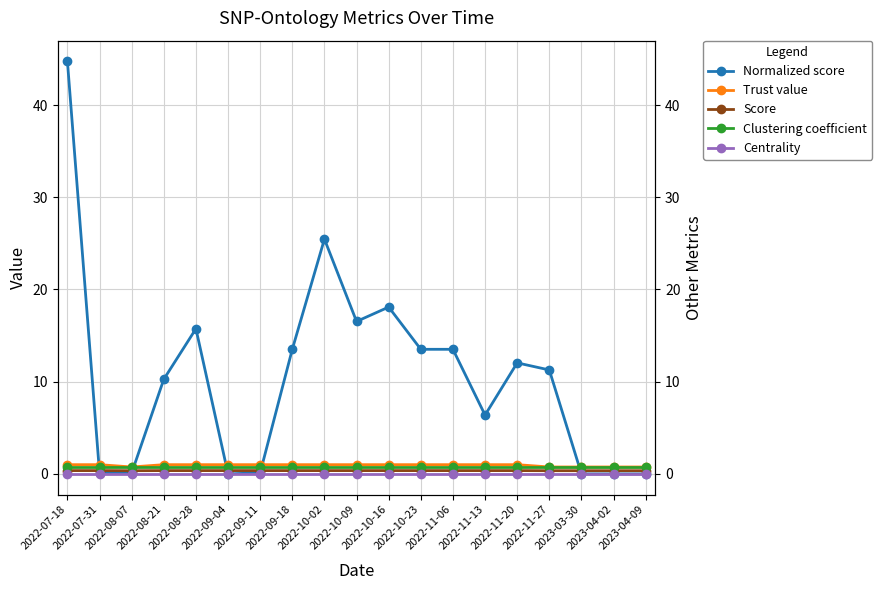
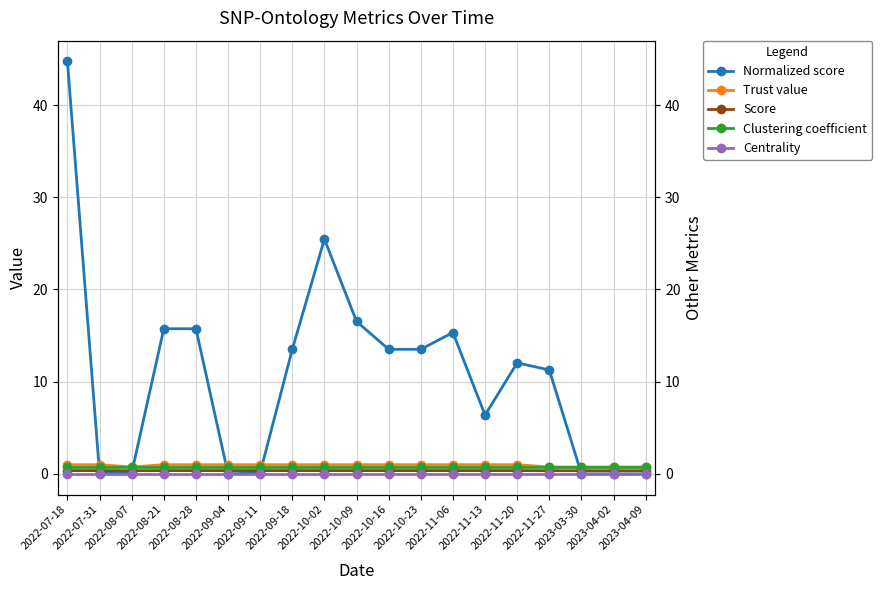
  {
    "Normalized score": {
      "2022-07-18": 45,
-     "2022-08-21": 10,
+     "2022-08-21": 16,
      "2022-08-28": 16,
      "2022-09-18": 14,
      "2022-10-02": 25,
      "2022-10-09": 17,
-     "2022-10-16": 18,
+     "2022-10-16": 14,
      "2022-10-23": 14,
-     "2022-11-06": 14,
+     "2022-11-06": 15,
      "2022-11-13": 6,
      "2022-11-20": 12,
      "2022-11-27": 11
    },
    "Score": {
      "2022-07-18": 0,
      "2022-08-21": 0,
      "2022-08-28": 0,
      "2022-09-04": 0,
      "2022-09-18": 0,
      "2022-10-02": 0,
      "2022-10-09": 0,
      "2022-10-16": 0,
      "2022-10-23": 0,
      "2022-11-06": 0,
      "2022-11-13": 0,
      "2022-11-20": 0,
      "2022-11-27": 0,
      "2023-03-30": 0,
      "2023-04-02": 0,
      "2023-04-09": 0
    },
    "Centrality": {
      "2022-07-18": 0,
      "2022-08-21": 0,
      "2022-08-28": 0,
      "2022-09-18": 0,
      "2022-10-02": 0,
      "2022-10-09": 0,
      "2022-10-16": 0,
      "2022-10-23": 0,
      "2022-11-06": 0,
      "2022-11-13": 0,
      "2022-11-20": 0,
      "2022-11-27": 0
    }
  }
